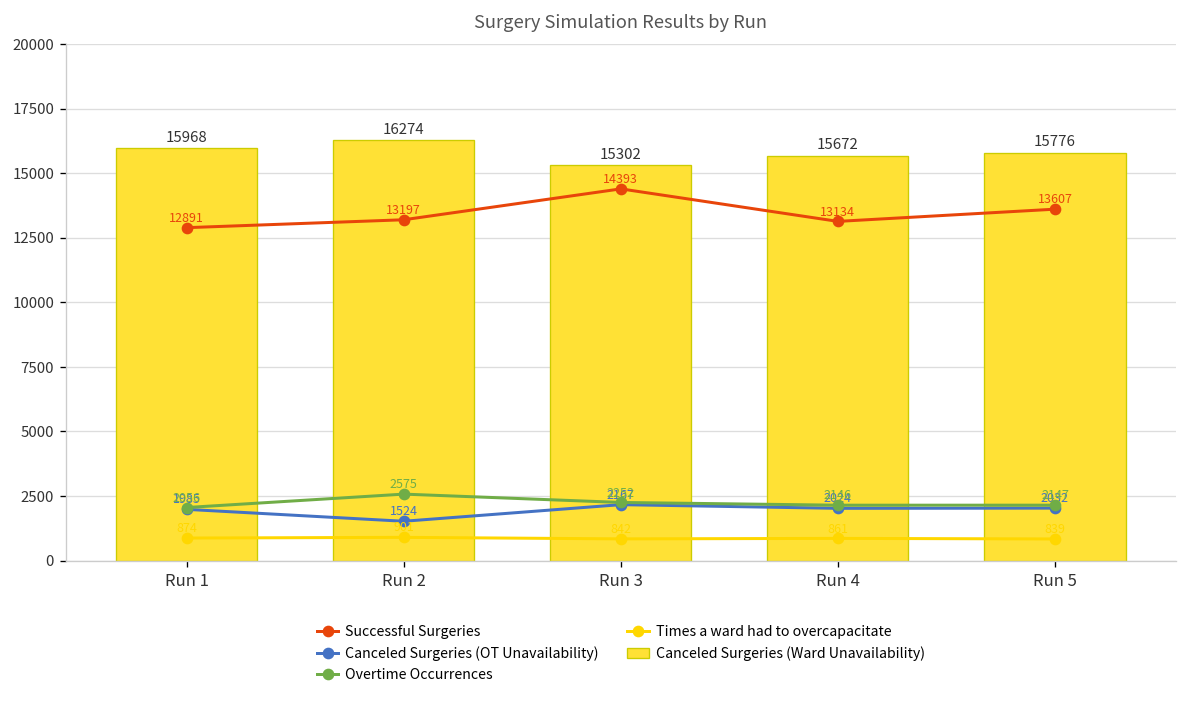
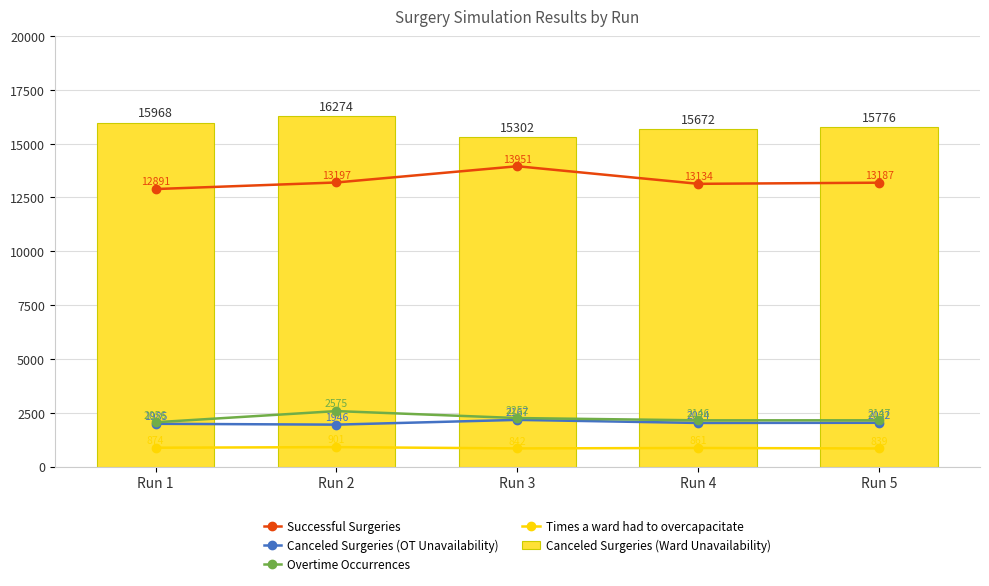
  {
    "Successful Surgeries": {
      "Run 1": 12891,
      "Run 2": 13197,
-     "Run 3": 14393,
+     "Run 3": 13951,
      "Run 4": 13134,
-     "Run 5": 13607
+     "Run 5": 13187
    },
    "Canceled Surgeries (OT Unavailability)": {
-     "Run 2": 1524
+     "Run 2": 1946
    },
    "Overtime Occurrences": {
      "Run 2": 2575
    }
  }
